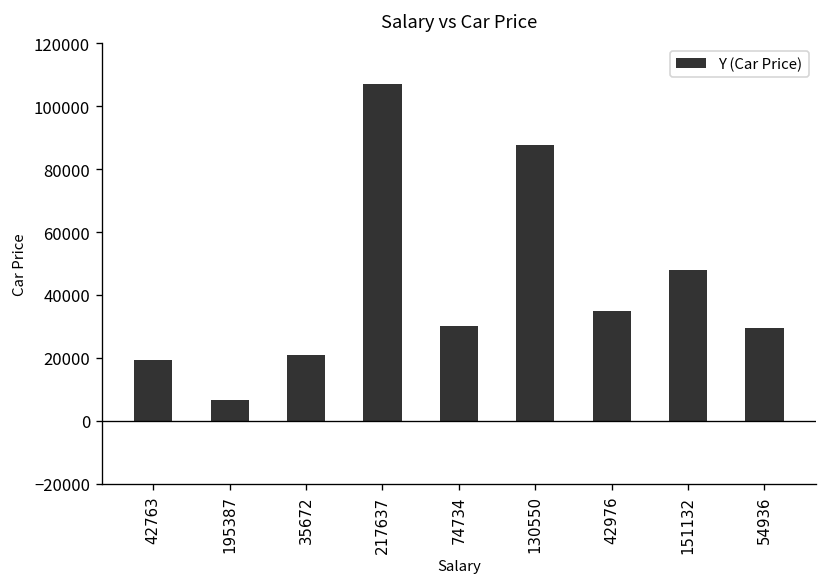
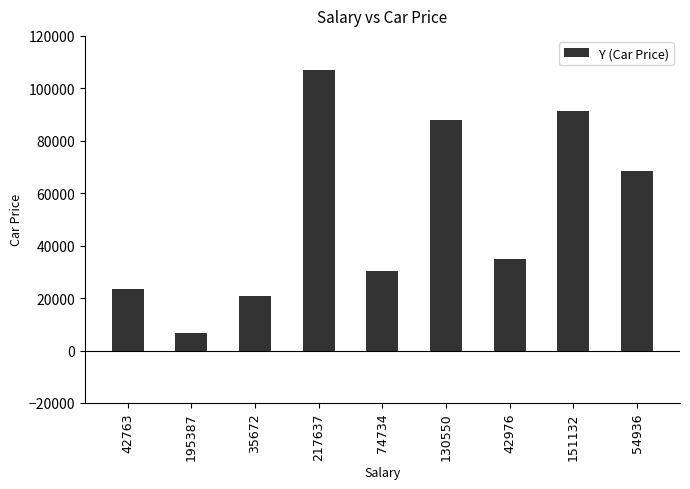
  {
-   "42763": 19000,
+   "42763": 23000,
    "195387": 7000,
    "35672": 21000,
    "217637": 107000,
    "74734": 30000,
    "130550": 88000,
    "42976": 35000,
-   "151132": 48000,
-   "54936": 29000
+   "151132": 92000,
+   "54936": 69000
  }
